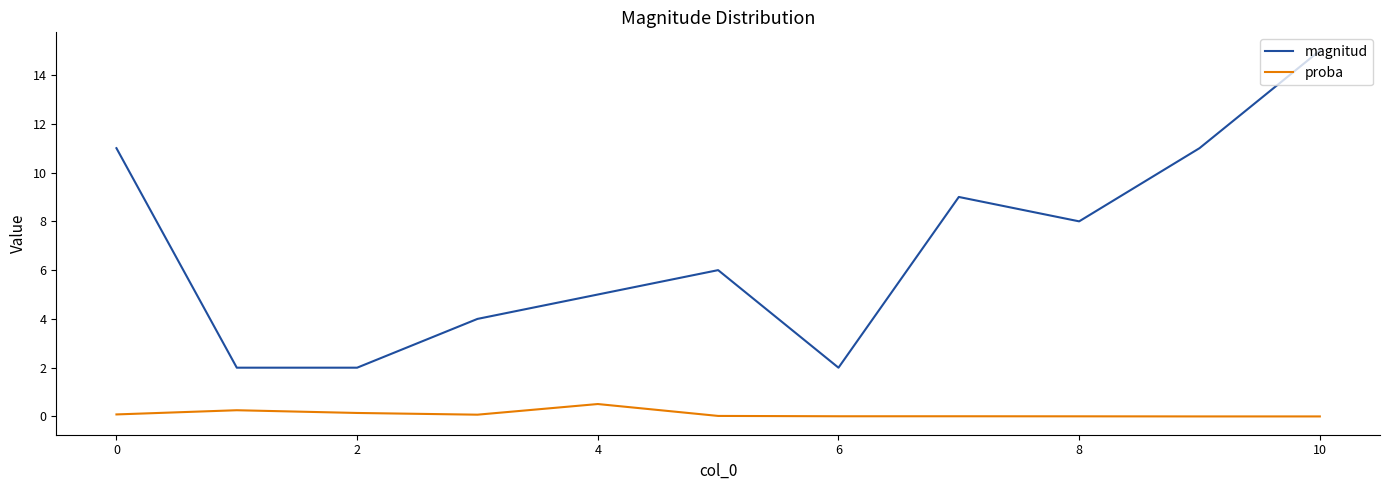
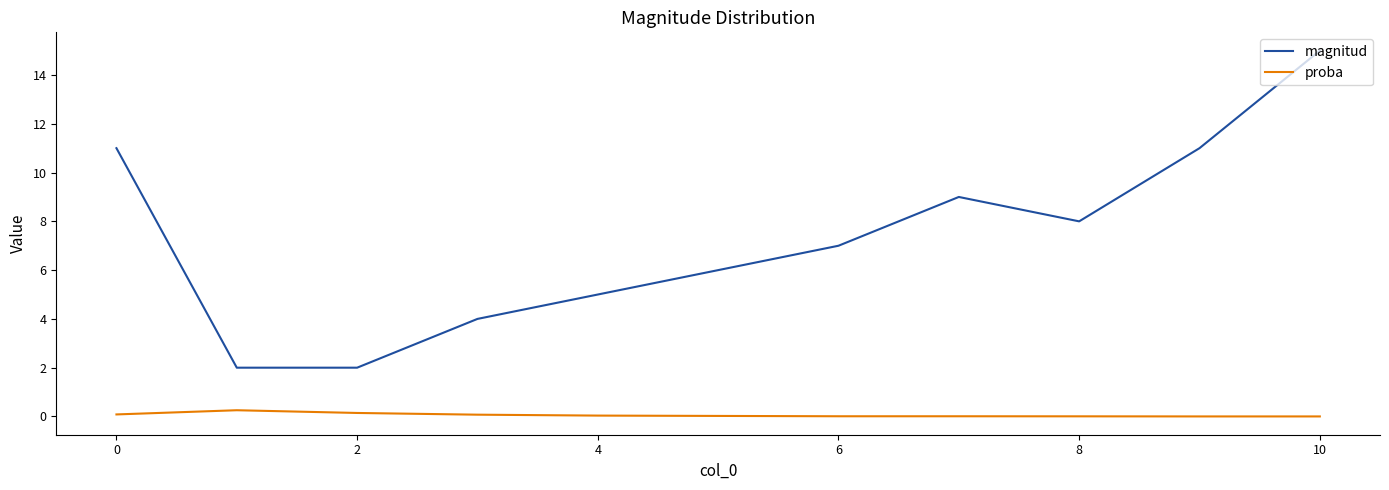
  {
    "magnitud": {
      "0": 11,
      "2": 2,
      "4": 5,
-     "6": 2,
+     "6": 7,
      "8": 8
    },
    "proba": {
      "0": 0.1,
      "2": 0.1,
-     "4": 0.5,
+     "4": 0.0,
      "6": 0.0,
      "8": 0.0,
      "10": 0.0
    }
  }
